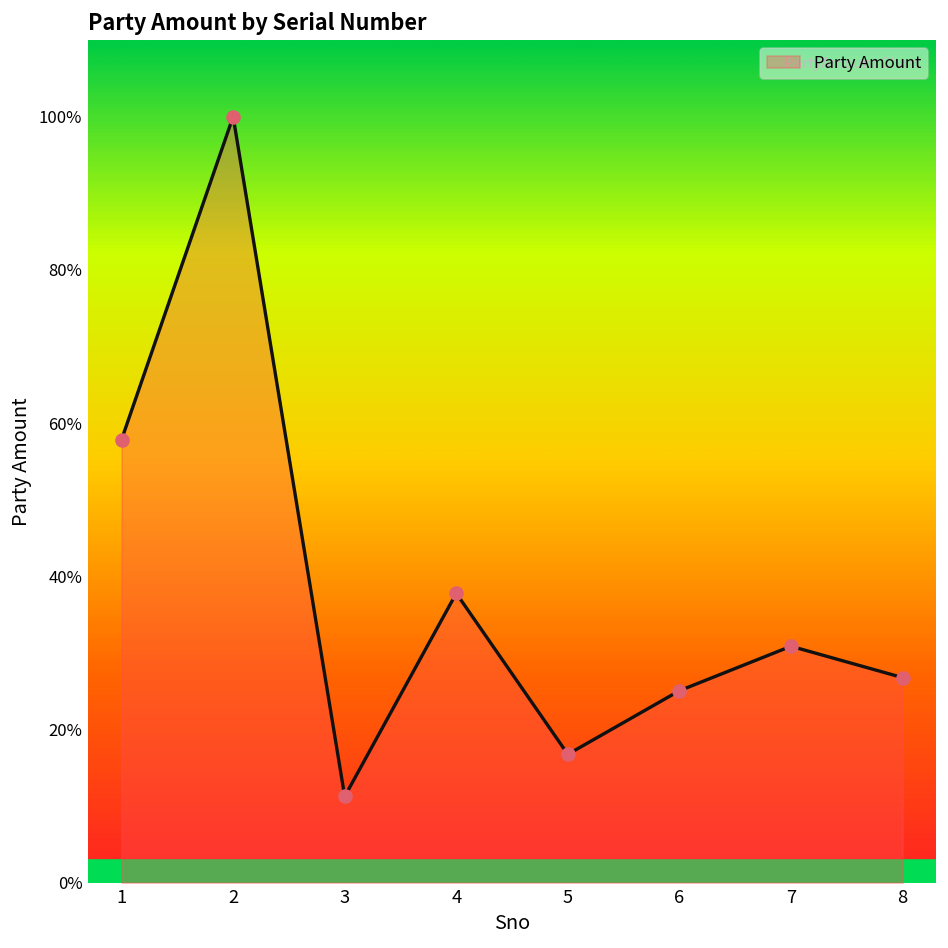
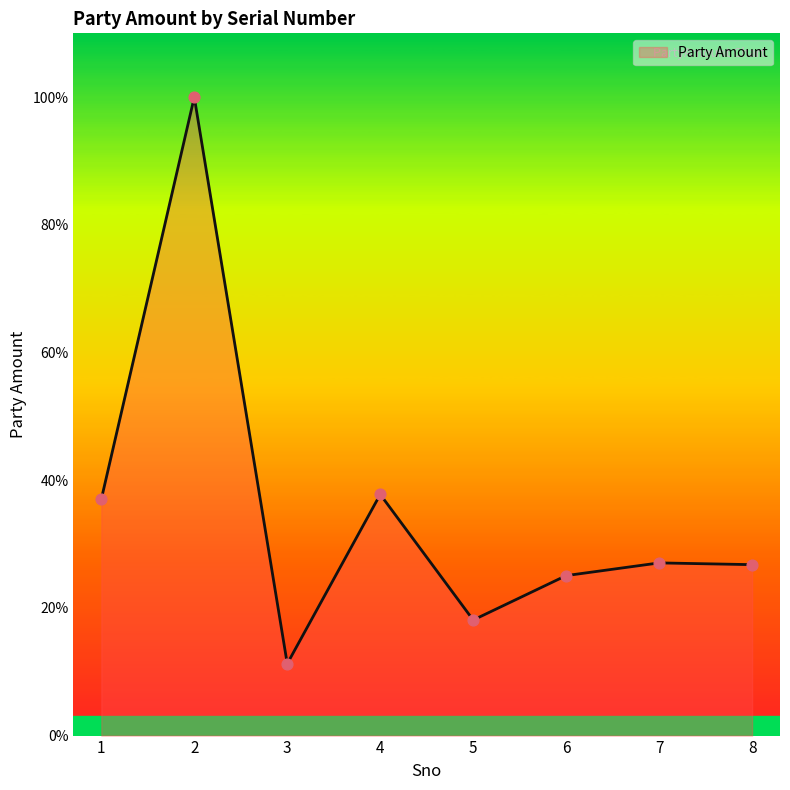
  {
-   "1": "58%",
+   "1": "37%",
    "2": "100%",
    "3": "11%",
    "4": "38%",
-   "5": "17%",
+   "5": "18%",
    "6": "25%",
-   "7": "31%",
+   "7": "27%",
    "8": "27%"
  }
